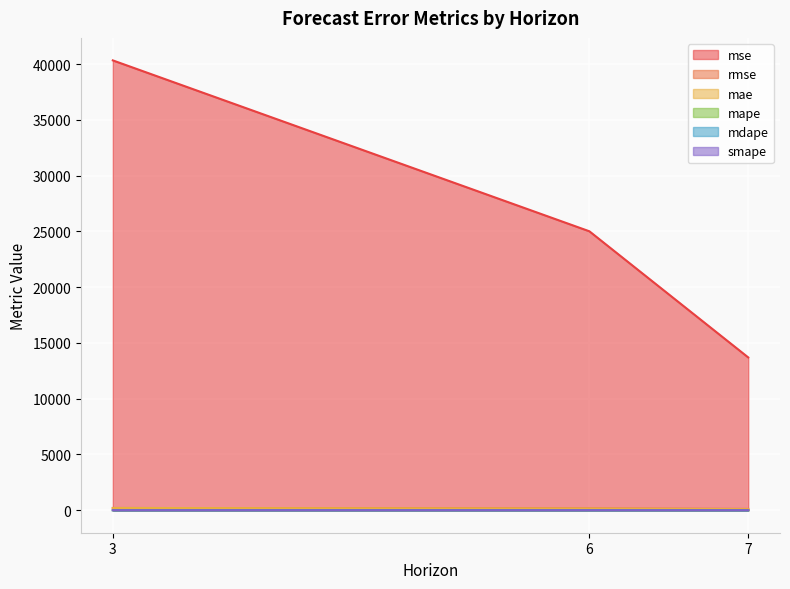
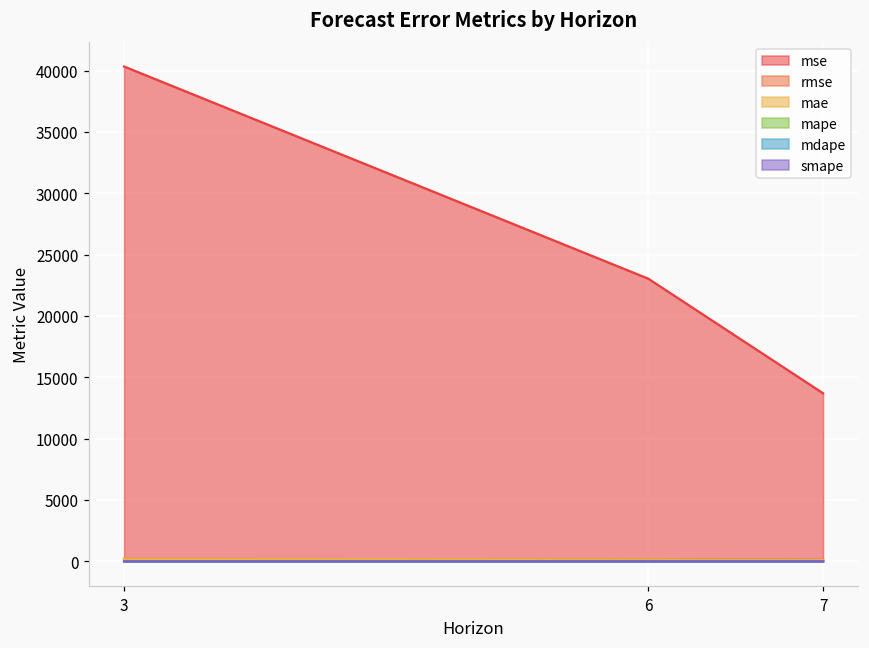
  {
    "mse": {
      "3": 40300,
-     "6": 25000,
+     "6": 23000,
      "7": 13700
    }
  }
